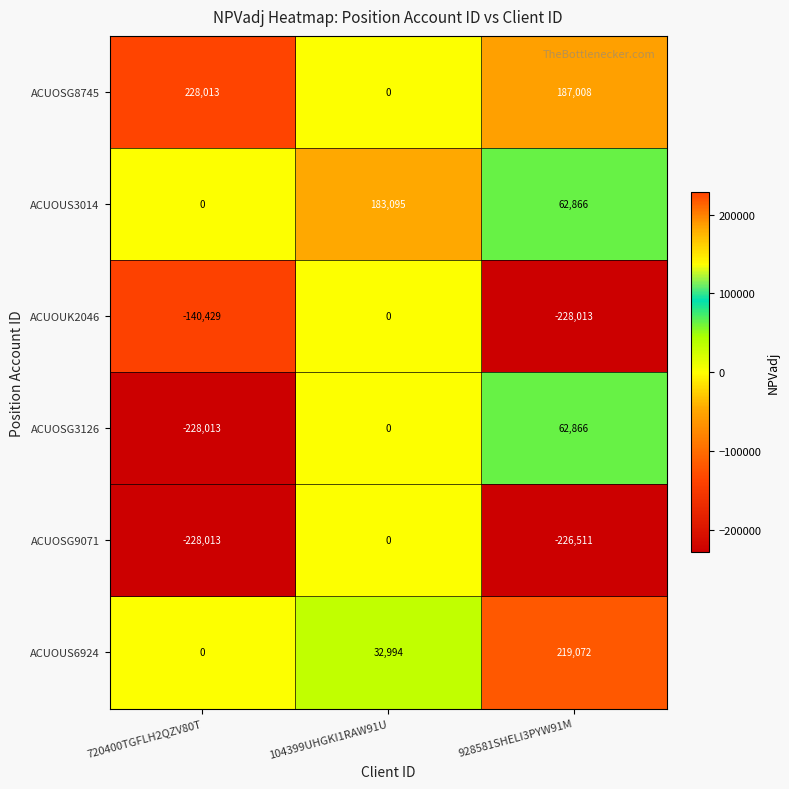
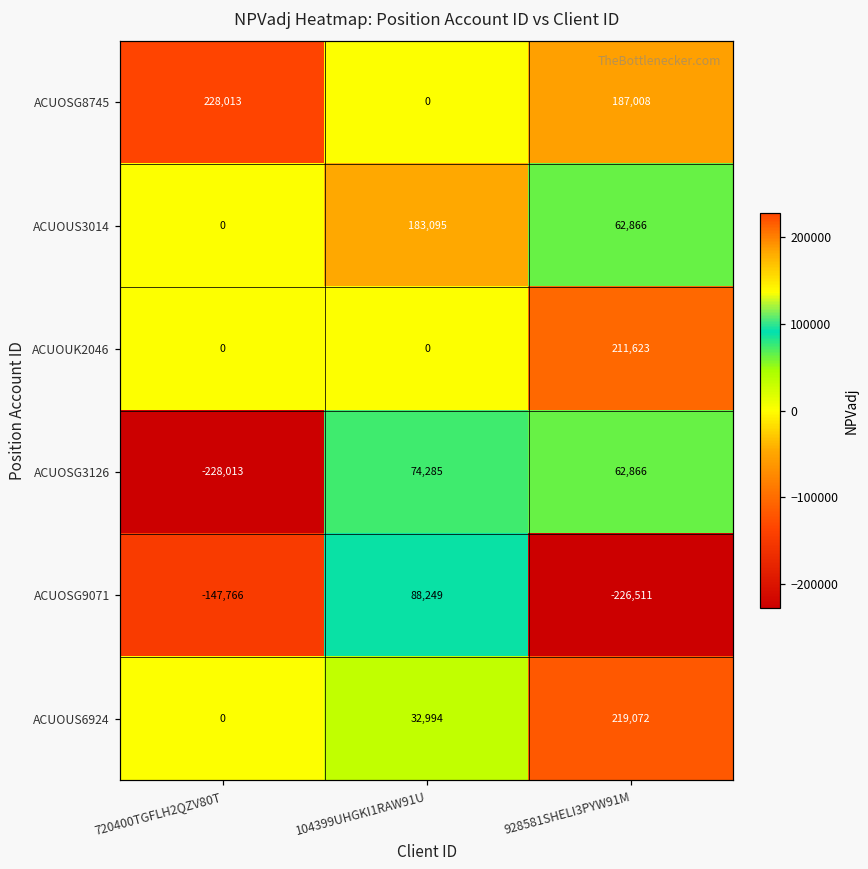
  {
    "ACUOSG8745": {
      "720400TGFLH2QZV80T": "228,013",
      "104399UHGKI1RAW91U": "0"
    },
    "ACUOUS3014": {
      "720400TGFLH2QZV80T": "0",
      "104399UHGKI1RAW91U": "183,095",
      "928581SHELI3PYW91M": "62,866"
    },
    "ACUOUK2046": {
-     "720400TGFLH2QZV80T": "-140,429",
+     "720400TGFLH2QZV80T": "0",
      "104399UHGKI1RAW91U": "0",
-     "928581SHELI3PYW91M": "-228,013"
+     "928581SHELI3PYW91M": "211,623"
    },
    "ACUOSG3126": {
      "720400TGFLH2QZV80T": "-228,013",
-     "104399UHGKI1RAW91U": "0",
+     "104399UHGKI1RAW91U": "74,285",
      "928581SHELI3PYW91M": "62,866"
    },
    "ACUOSG9071": {
-     "720400TGFLH2QZV80T": "-228,013",
-     "104399UHGKI1RAW91U": "0",
+     "720400TGFLH2QZV80T": "-147,766",
+     "104399UHGKI1RAW91U": "88,249",
      "928581SHELI3PYW91M": "-226,511"
    },
    "ACUOUS6924": {
      "720400TGFLH2QZV80T": "0",
      "104399UHGKI1RAW91U": "32,994",
      "928581SHELI3PYW91M": "219,072"
    }
  }
